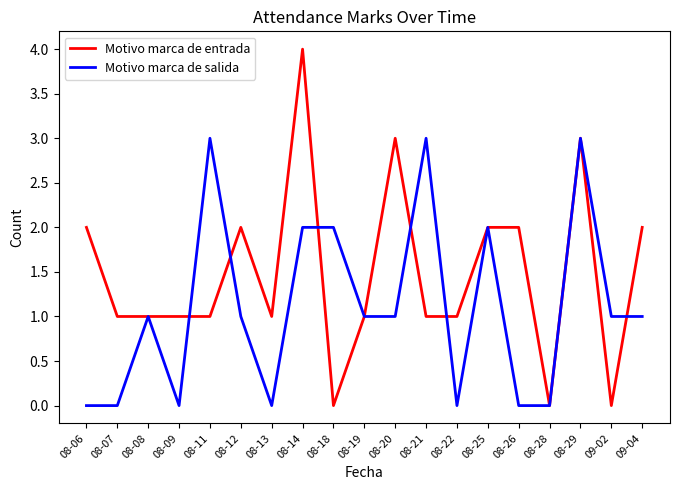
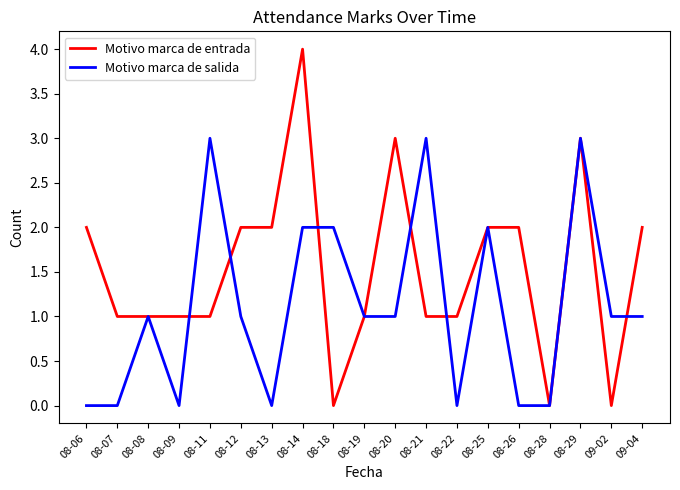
  {
    "Motivo marca de entrada": {
      "08-06": 2,
      "08-07": 1,
      "08-09": 1,
      "08-11": 1,
      "08-12": 2,
-     "08-13": 1,
+     "08-13": 2,
      "08-14": 4,
      "08-18": 0,
      "08-20": 3,
      "08-21": 1,
      "08-22": 1,
      "08-26": 2,
      "09-02": 0,
      "09-04": 2
    },
    "Motivo marca de salida": {
      "08-06": 0,
      "08-07": 0,
      "08-09": 0,
      "08-11": 3,
      "08-12": 1,
      "08-13": 0,
      "08-14": 2,
      "08-18": 2,
      "08-20": 1,
      "08-21": 3,
      "08-22": 0,
      "08-26": 0,
      "09-02": 1,
      "09-04": 1
    }
  }
